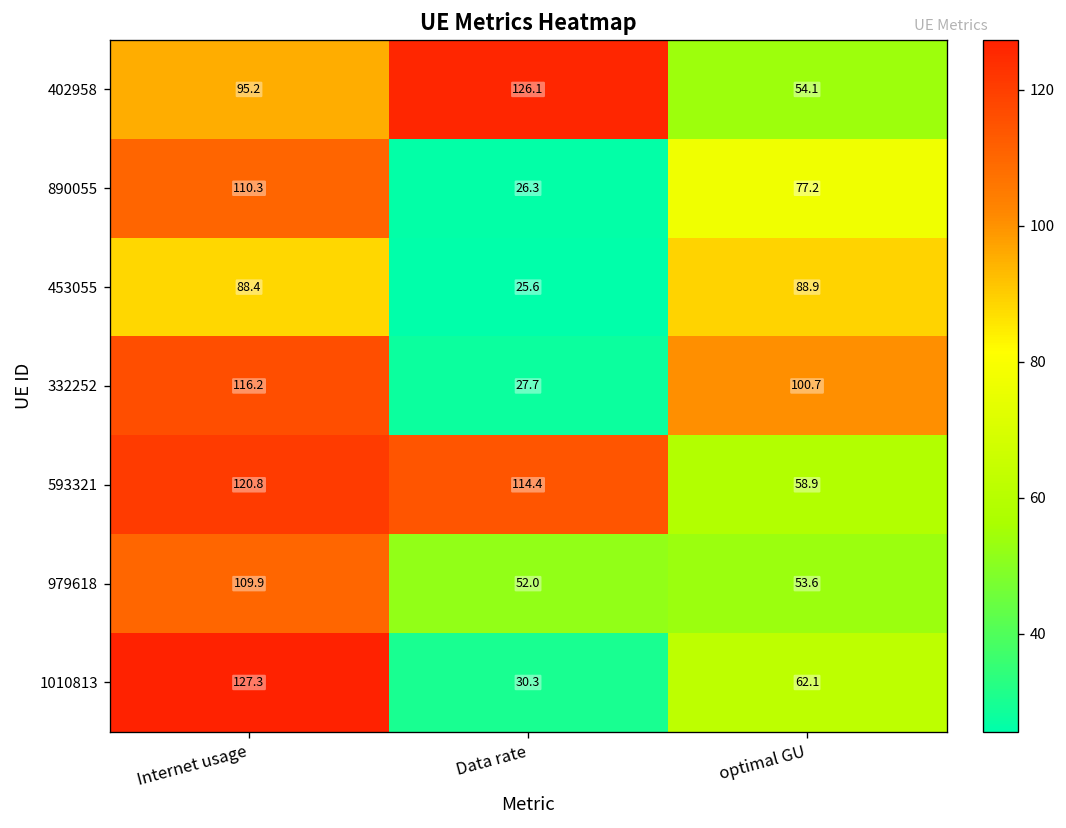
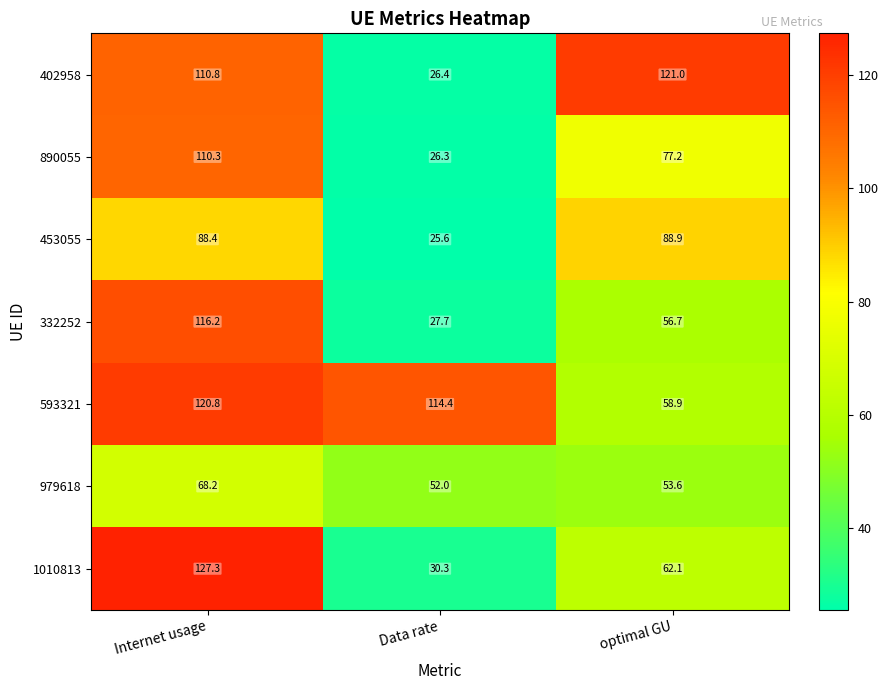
  {
    "402958": {
-     "Internet usage": 95.2,
-     "Data rate": 126.1,
-     "optimal GU": 54.1
+     "Internet usage": 110.8,
+     "Data rate": 26.4,
+     "optimal GU": 121.0
    },
    "332252": {
-     "optimal GU": 100.7
+     "optimal GU": 56.7
    },
    "979618": {
-     "Internet usage": 109.9
+     "Internet usage": 68.2
    }
  }
